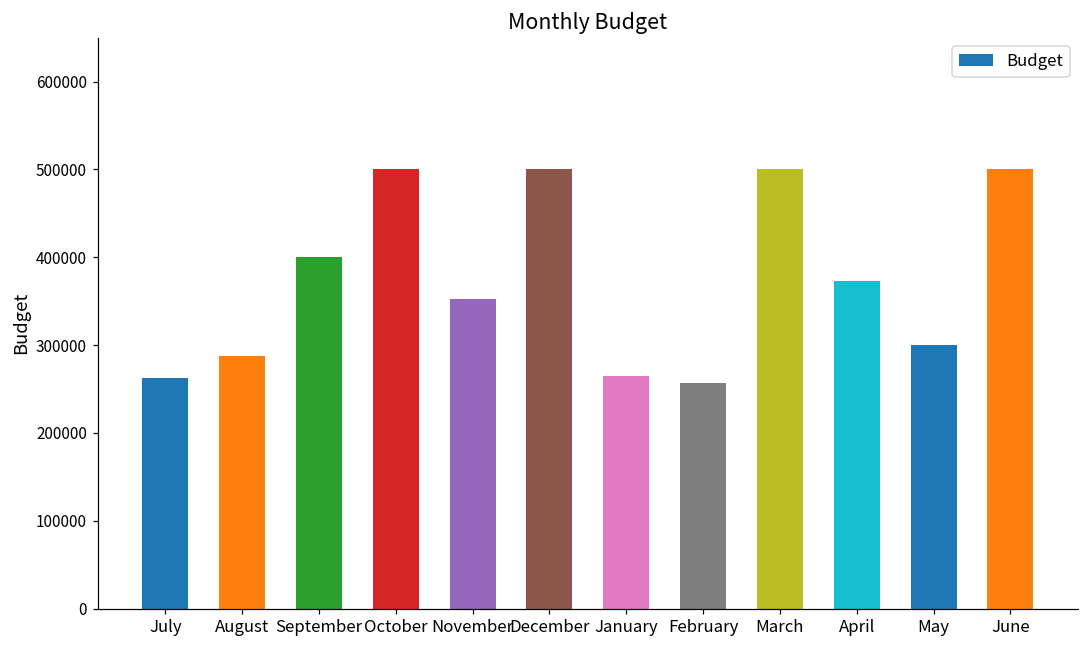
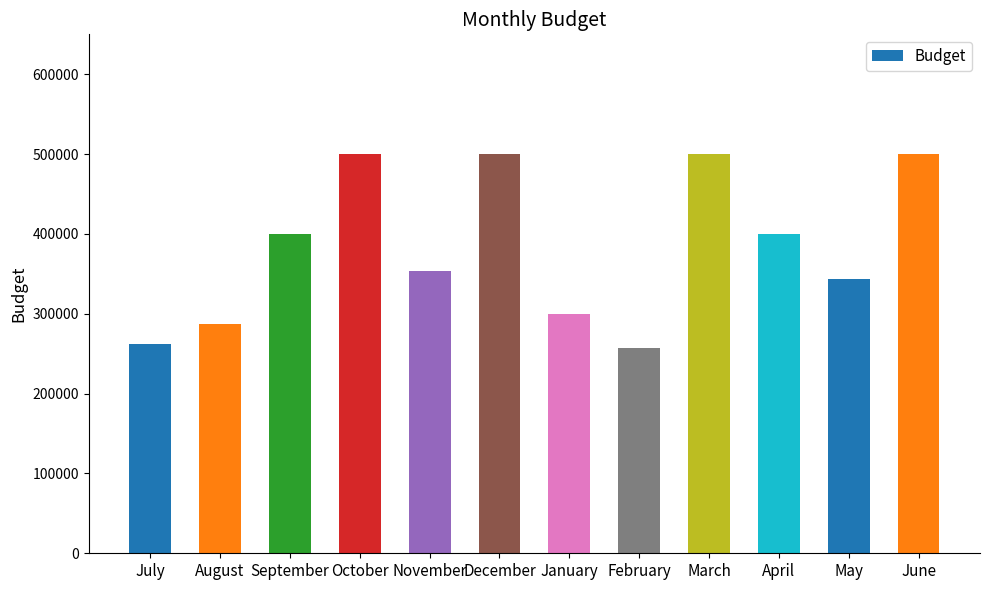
  {
    "July": 260000,
    "August": 290000,
    "September": 400000,
    "October": 500000,
    "November": 350000,
    "December": 500000,
-   "January": 260000,
+   "January": 300000,
    "February": 260000,
    "March": 500000,
-   "April": 370000,
-   "May": 300000,
+   "April": 400000,
+   "May": 340000,
    "June": 500000
  }
